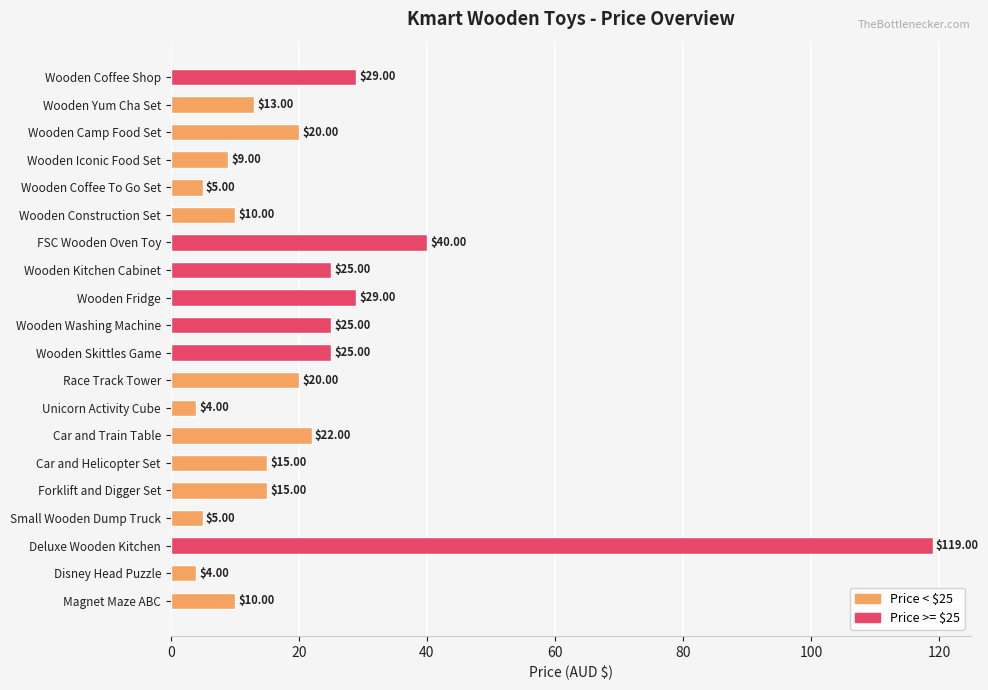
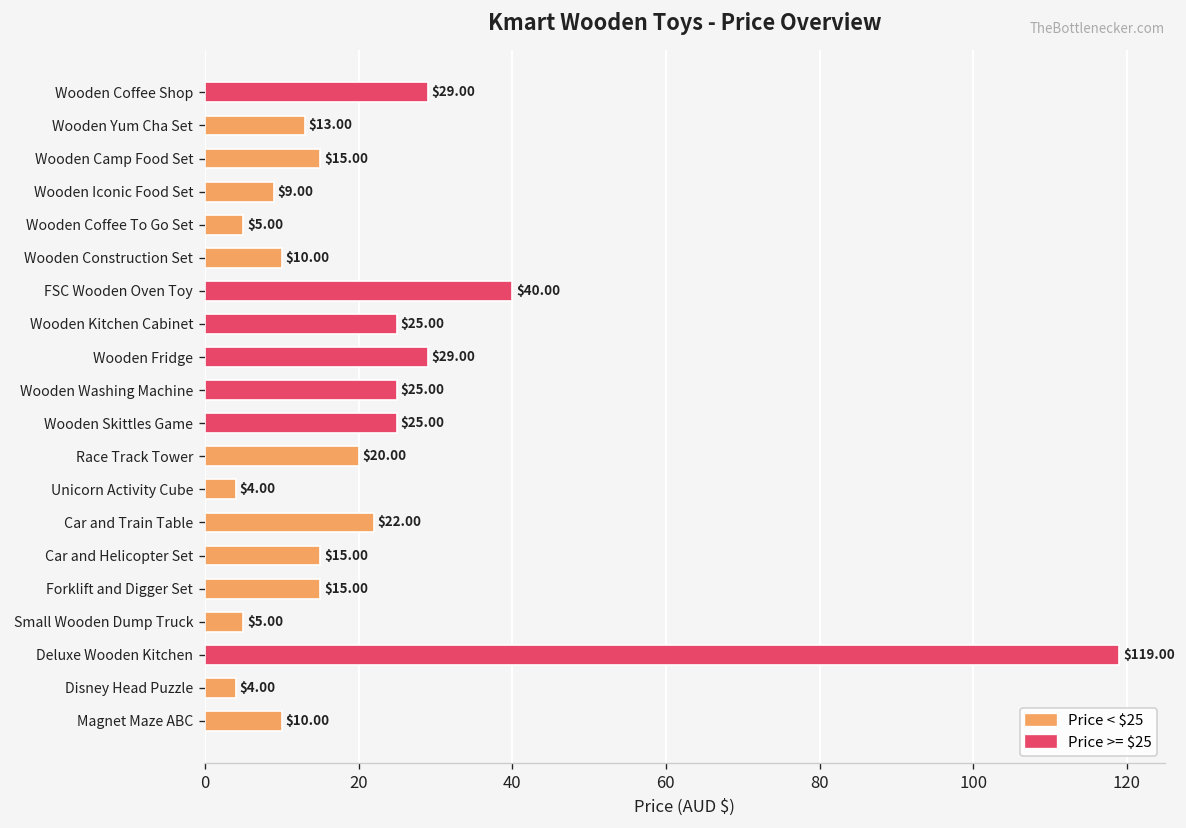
  {
    "Wooden Coffee Shop": "$29.00",
    "Wooden Yum Cha Set": "$13.00",
-   "Wooden Camp Food Set": "$20.00",
+   "Wooden Camp Food Set": "$15.00",
    "Wooden Iconic Food Set": "$9.00",
    "Wooden Coffee To Go Set": "$5.00",
    "Wooden Construction Set": "$10.00",
    "FSC Wooden Oven Toy": "$40.00",
    "Wooden Kitchen Cabinet": "$25.00",
    "Wooden Fridge": "$29.00",
    "Wooden Washing Machine": "$25.00",
    "Wooden Skittles Game": "$25.00",
    "Race Track Tower": "$20.00",
    "Unicorn Activity Cube": "$4.00",
    "Car and Train Table": "$22.00",
    "Car and Helicopter Set": "$15.00",
    "Forklift and Digger Set": "$15.00",
    "Small Wooden Dump Truck": "$5.00",
    "Deluxe Wooden Kitchen": "$119.00",
    "Disney Head Puzzle": "$4.00",
    "Magnet Maze ABC": "$10.00"
  }
